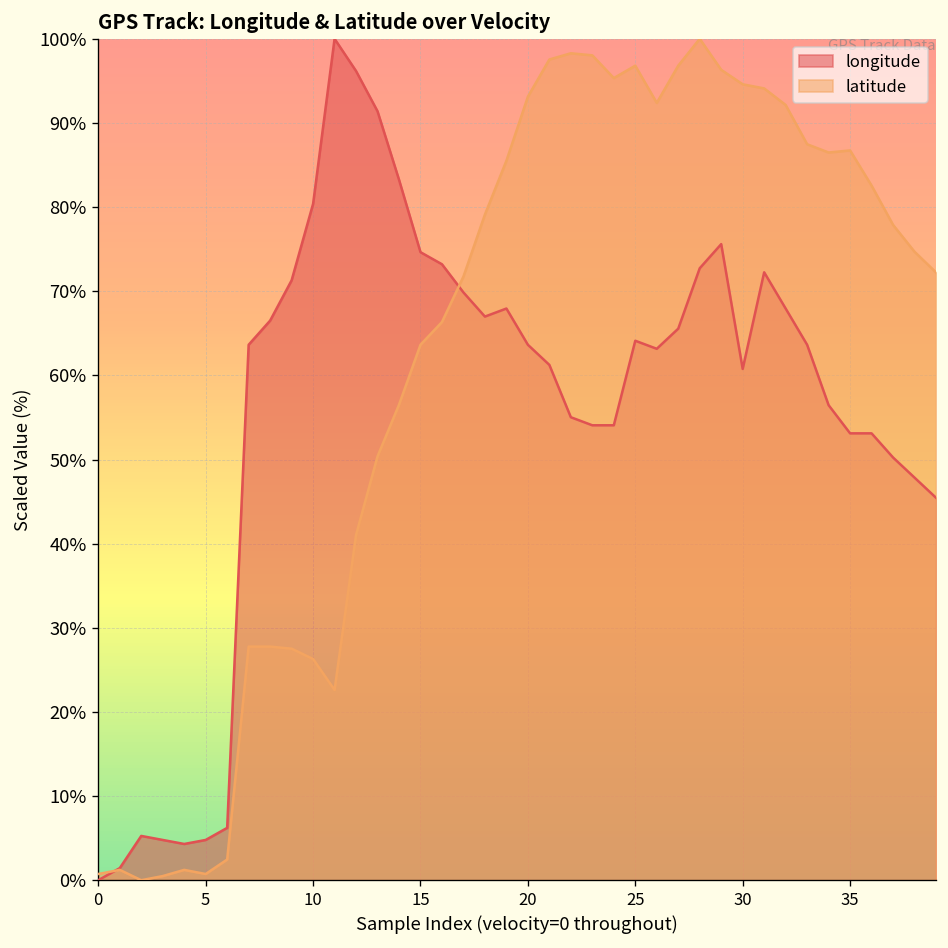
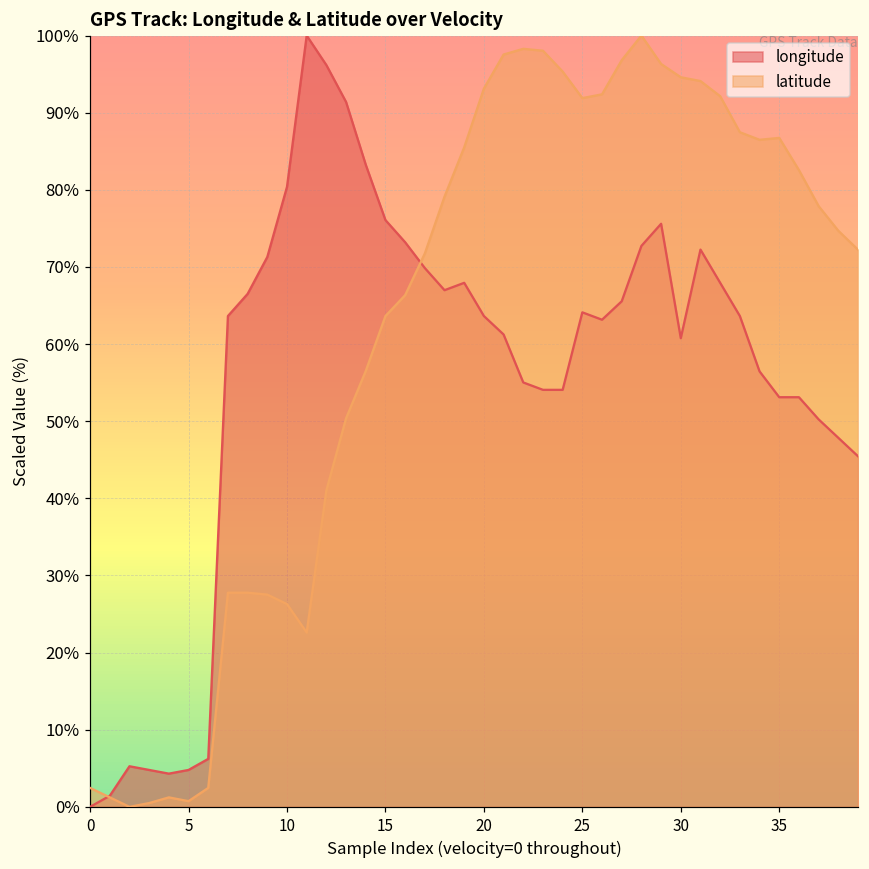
  {
    "longitude": {
      "0": "0%",
      "5": "5%",
      "10": "80%",
-     "15": "75%",
+     "15": "76%",
      "20": "64%",
      "25": "64%",
      "30": "61%",
      "35": "53%"
    },
    "latitude": {
-     "0": "1%",
+     "0": "2%",
      "5": "1%",
      "10": "26%",
      "15": "64%",
      "20": "93%",
-     "25": "97%",
+     "25": "92%",
      "30": "95%",
      "35": "87%"
    }
  }
